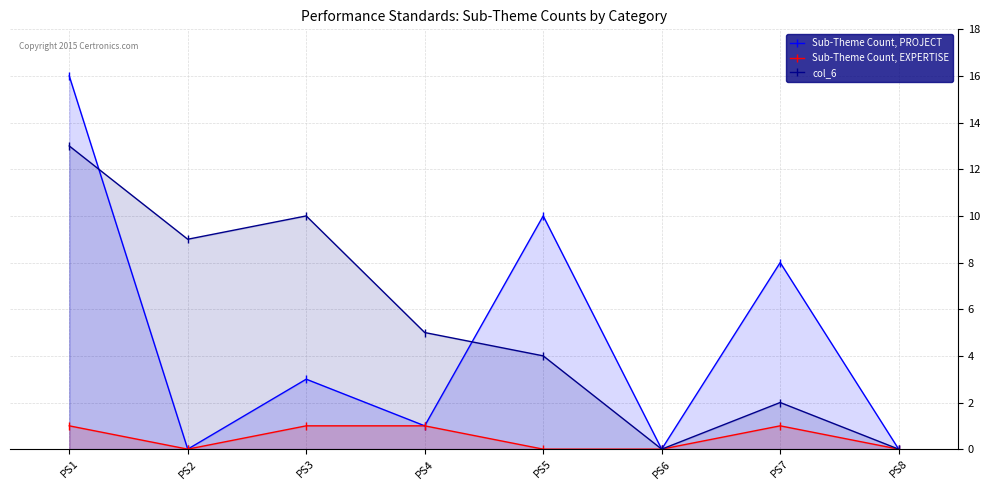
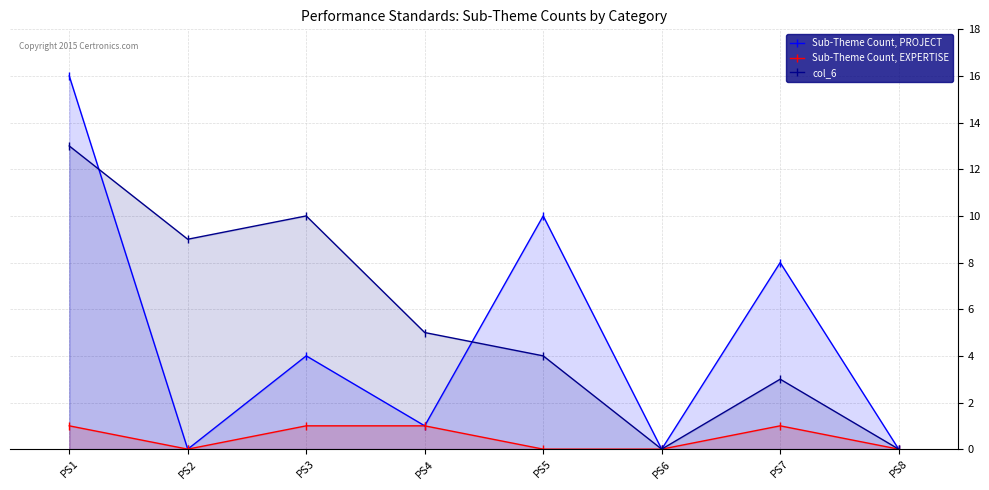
  {
    "Sub-Theme Count, PROJECT": {
      "PS1": 16,
-     "PS3": 3,
+     "PS3": 4,
      "PS5": 10,
      "PS7": 8
    },
    "Sub-Theme Count, EXPERTISE": {
      "PS1": 1,
      "PS3": 1,
      "PS5": 0,
      "PS7": 1
    },
    "col_6": {
      "PS1": 13,
      "PS2": 9,
      "PS3": 10,
      "PS4": 5,
      "PS5": 4,
-     "PS7": 2
+     "PS7": 3
    }
  }
